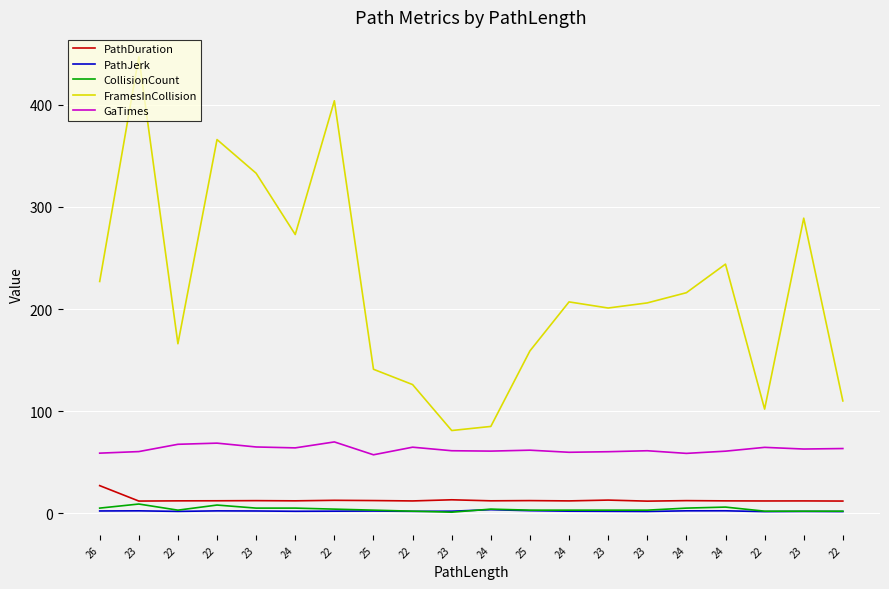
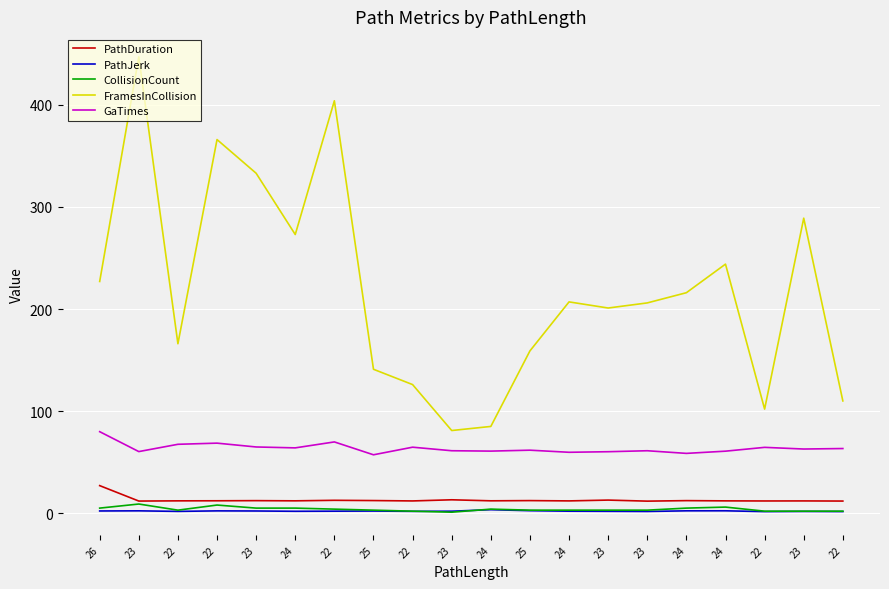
  {
    "PathDuration": {
      "26": 27
    },
    "PathJerk": {
      "26": 2
    },
    "CollisionCount": {
      "26": 5
    },
    "FramesInCollision": {
      "26": 227
    },
    "GaTimes": {
-     "26": 59
+     "26": 80
    }
  }
